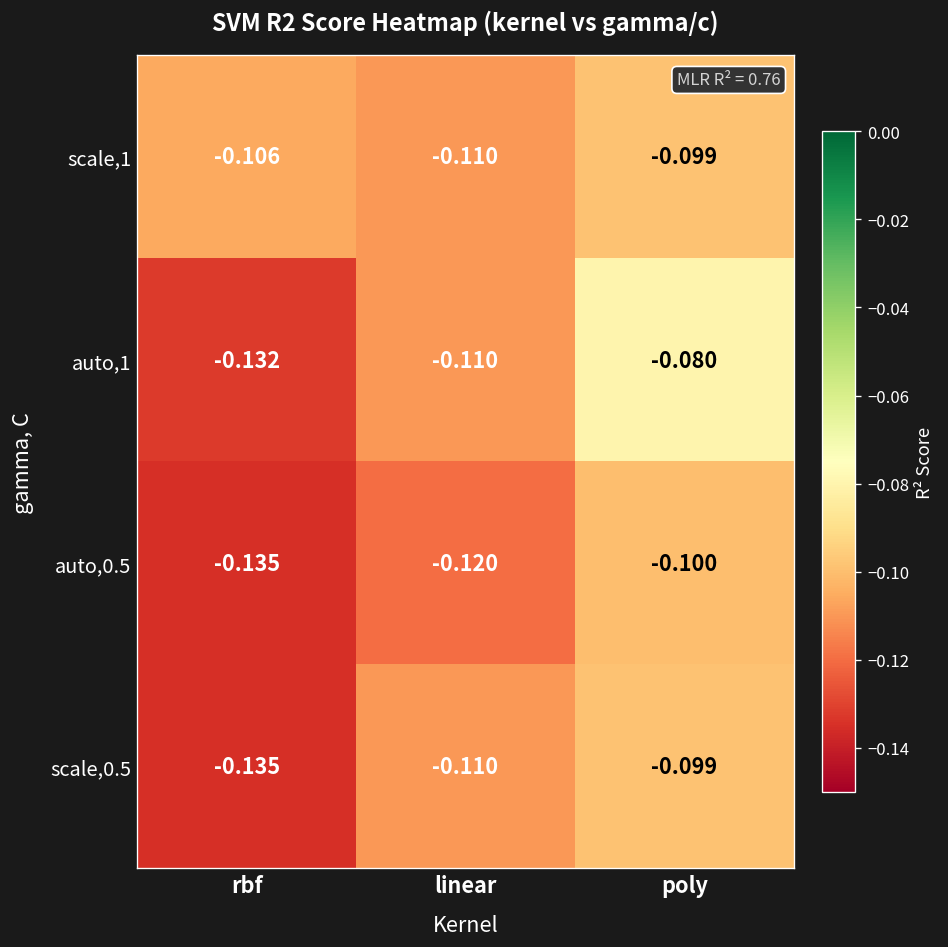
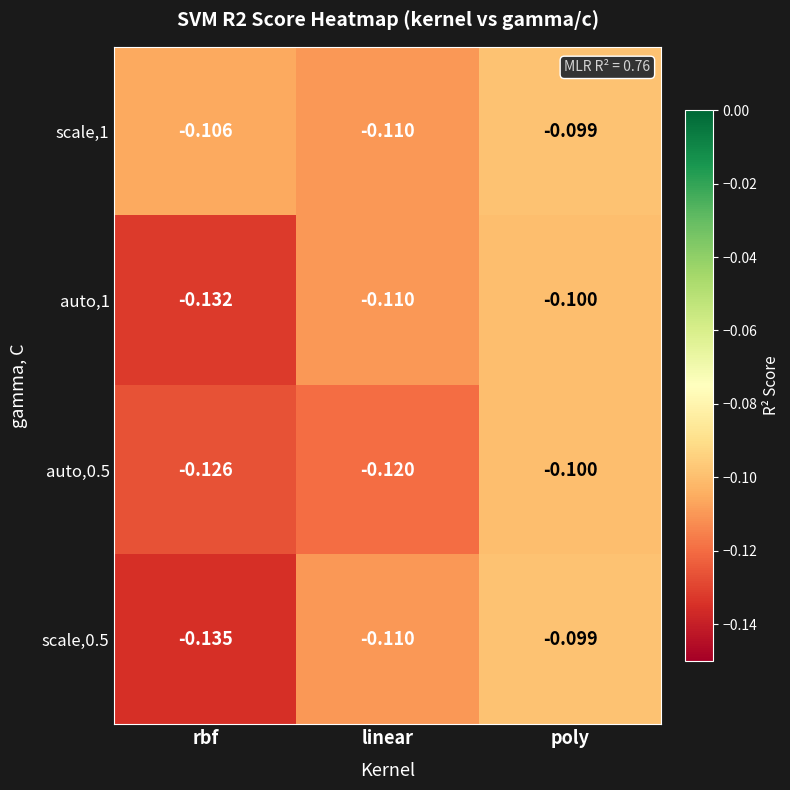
  {
    "scale,1": {
      "rbf": -0.106,
      "linear": -0.110,
      "poly": -0.099
    },
    "auto,1": {
      "rbf": -0.132,
      "linear": -0.110,
-     "poly": -0.080
+     "poly": -0.100
    },
    "auto,0.5": {
-     "rbf": -0.135,
+     "rbf": -0.126,
      "linear": -0.120,
      "poly": -0.100
    },
    "scale,0.5": {
      "rbf": -0.135,
      "linear": -0.110,
      "poly": -0.099
    }
  }
